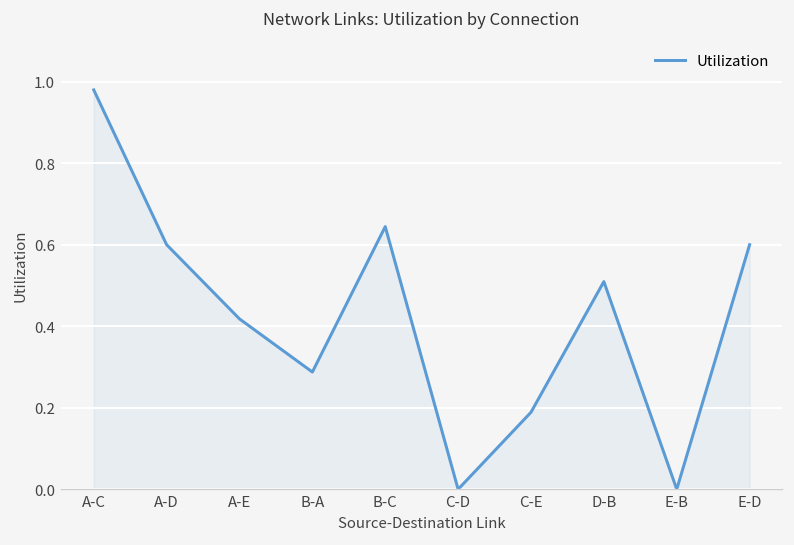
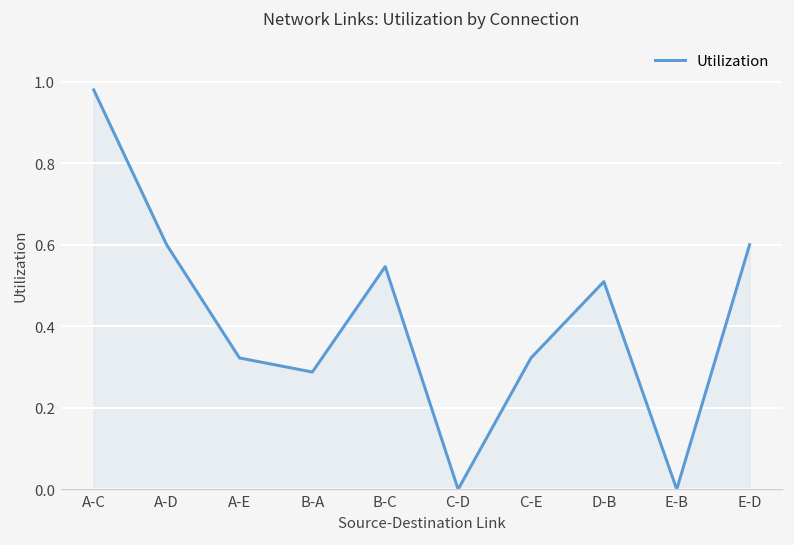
  {
    "A-C": 0.98,
    "A-D": 0.60,
-   "A-E": 0.42,
+   "A-E": 0.32,
    "B-A": 0.29,
-   "B-C": 0.64,
+   "B-C": 0.55,
    "C-D": 0.00,
-   "C-E": 0.19,
+   "C-E": 0.32,
    "D-B": 0.51,
    "E-B": 0.00,
    "E-D": 0.60
  }
